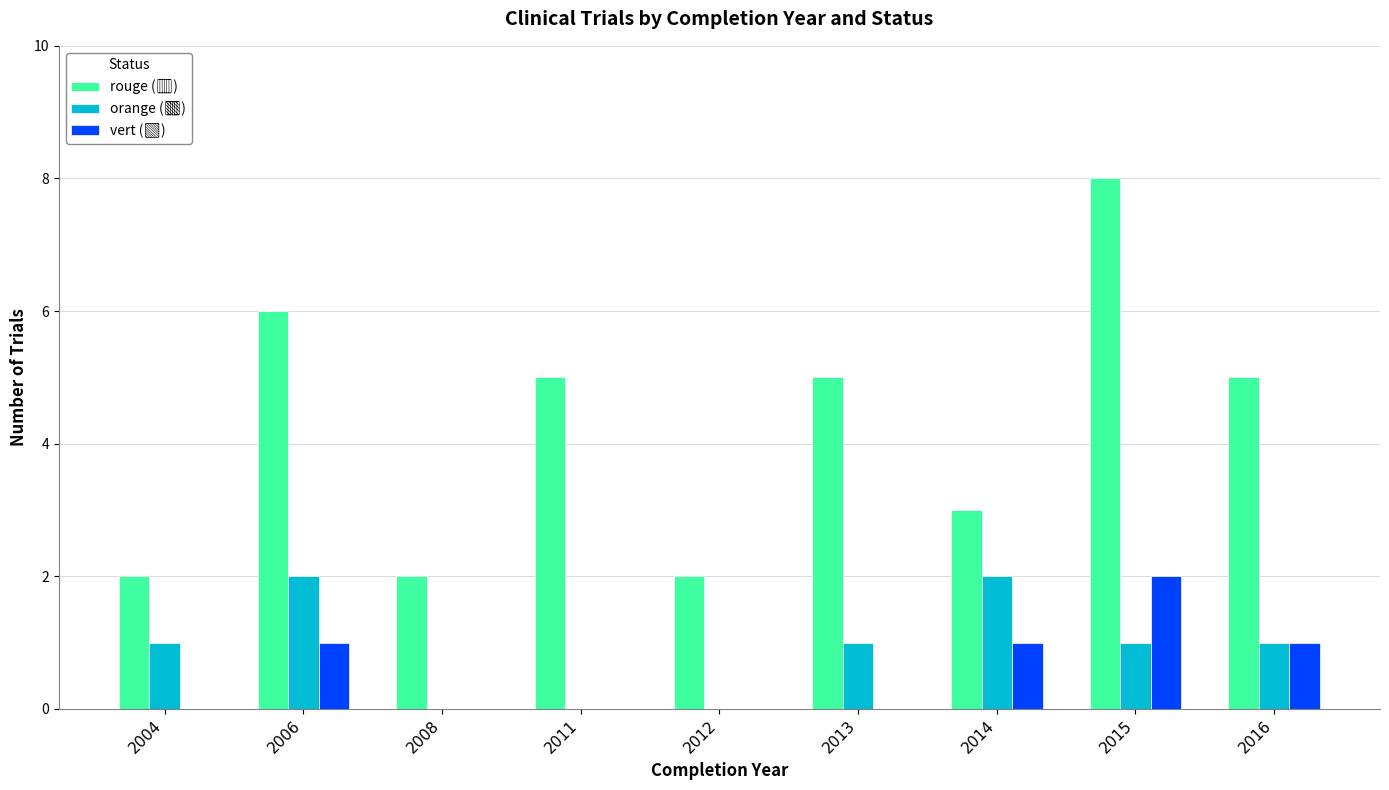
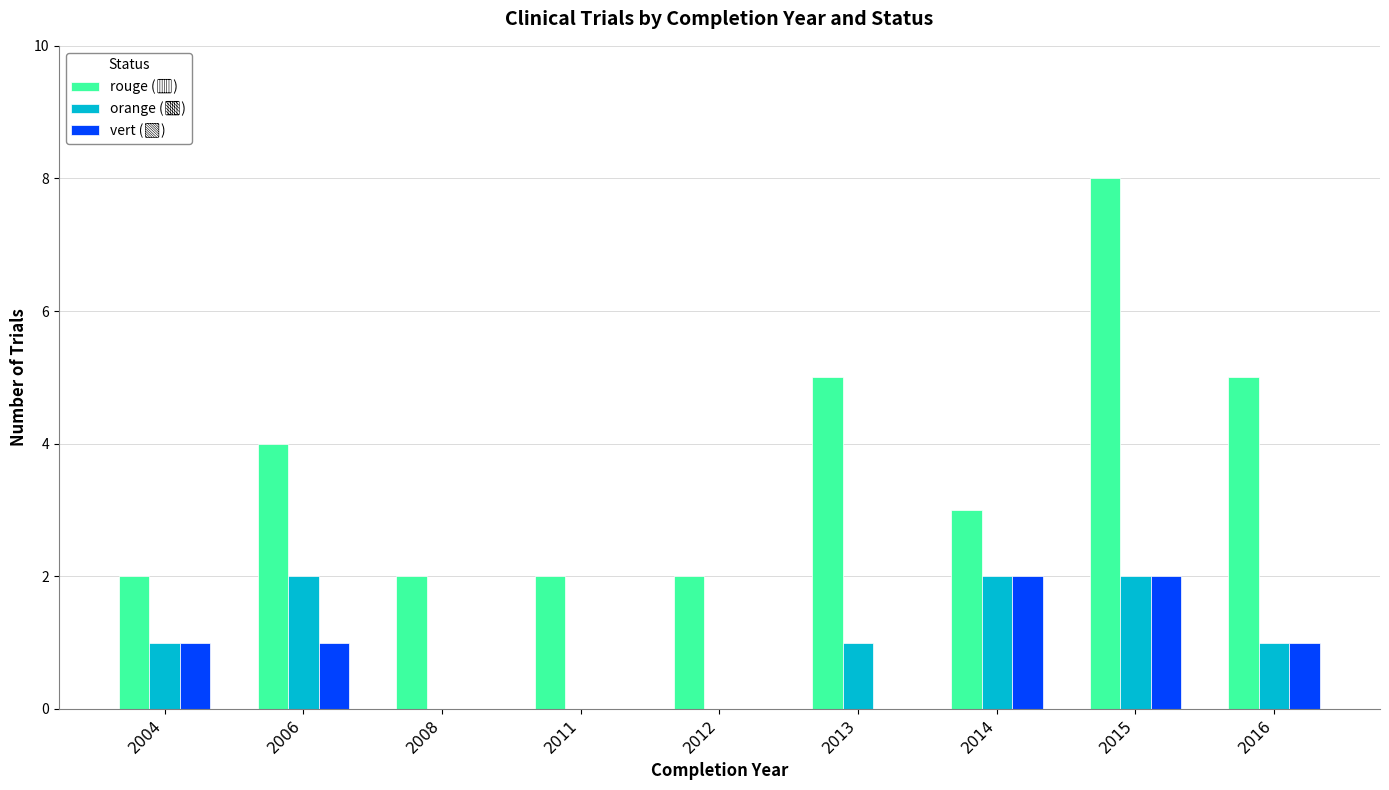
  {
    "rouge (🟥)": {
      "2004": 2,
-     "2006": 6,
+     "2006": 4,
      "2008": 2,
-     "2011": 5,
+     "2011": 2,
      "2012": 2,
      "2013": 5,
      "2014": 3,
      "2015": 8,
      "2016": 5
    },
    "orange (🟧)": {
      "2004": 1,
      "2006": 2,
      "2008": 0,
      "2011": 0,
      "2012": 0,
      "2013": 1,
      "2014": 2,
-     "2015": 1,
+     "2015": 2,
      "2016": 1
    },
    "vert (🟩)": {
-     "2004": 0,
+     "2004": 1,
      "2006": 1,
      "2008": 0,
      "2011": 0,
      "2012": 0,
      "2013": 0,
-     "2014": 1,
+     "2014": 2,
      "2015": 2,
      "2016": 1
    }
  }
